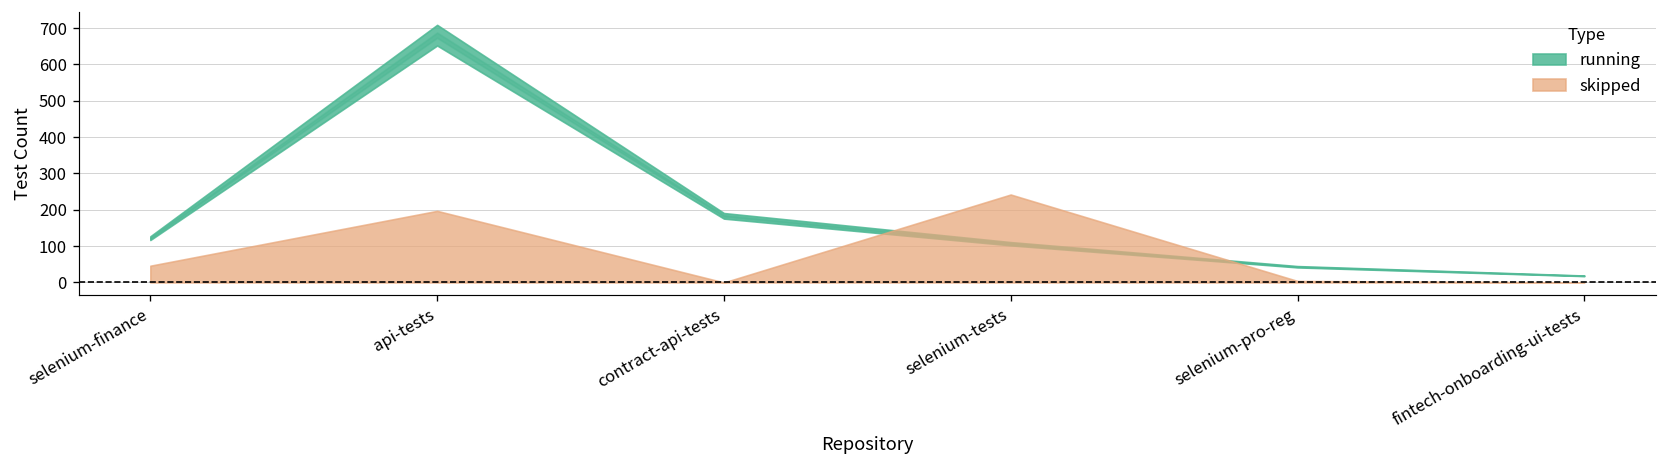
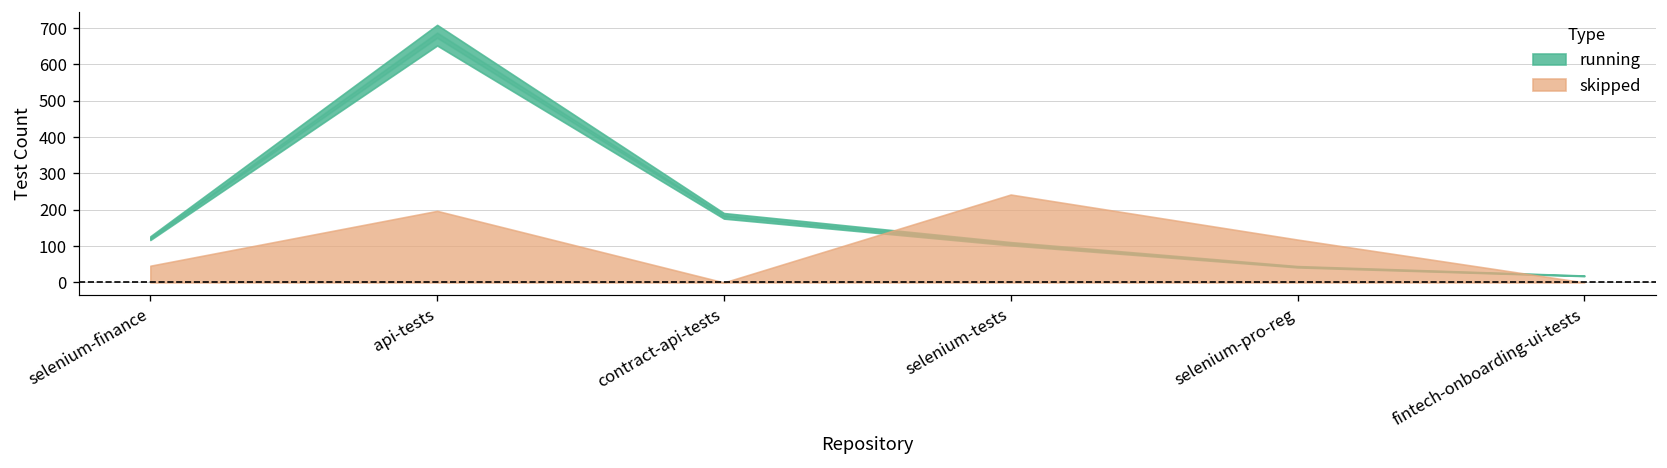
  {
    "skipped": {
      "selenium-finance": 50,
      "api-tests": 200,
      "contract-api-tests": 0,
      "selenium-tests": 240,
-     "selenium-pro-reg": 0,
+     "selenium-pro-reg": 120,
      "fintech-onboarding-ui-tests": 0
    }
  }
